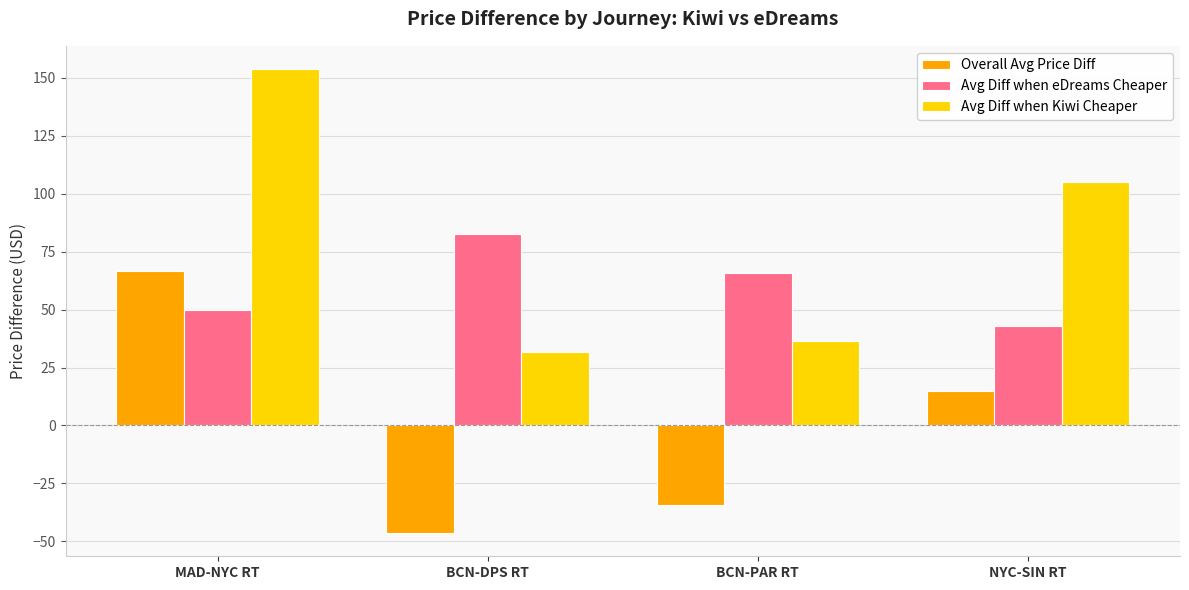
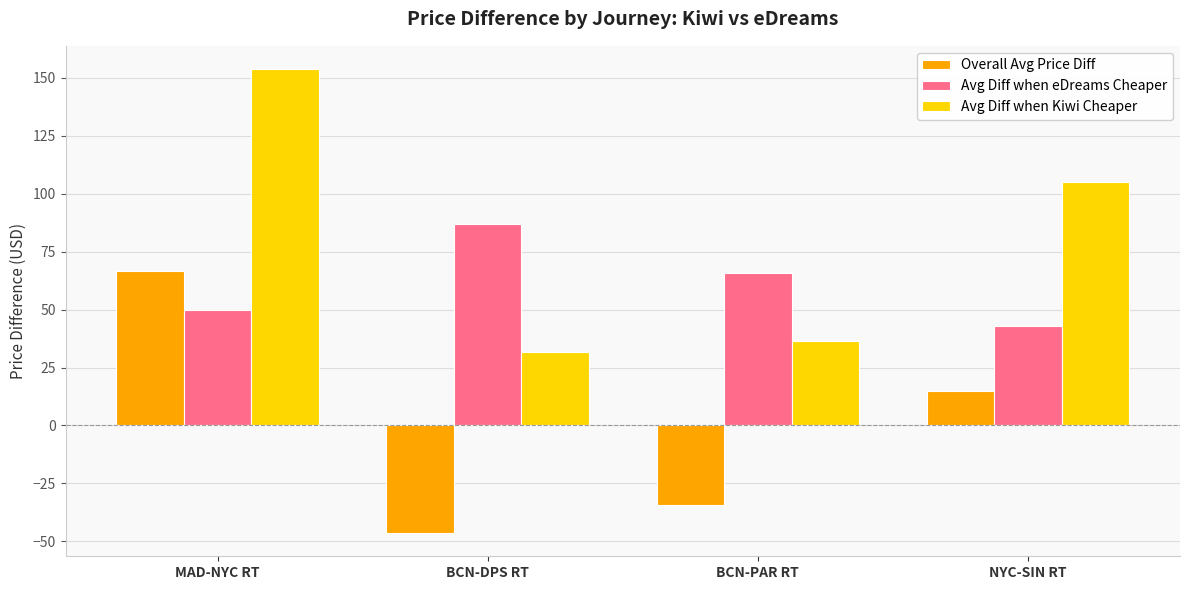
  {
    "Avg Diff when eDreams Cheaper": {
      "MAD-NYC RT": 50,
-     "BCN-DPS RT": 83,
+     "BCN-DPS RT": 87,
      "BCN-PAR RT": 66,
      "NYC-SIN RT": 43
    }
  }
